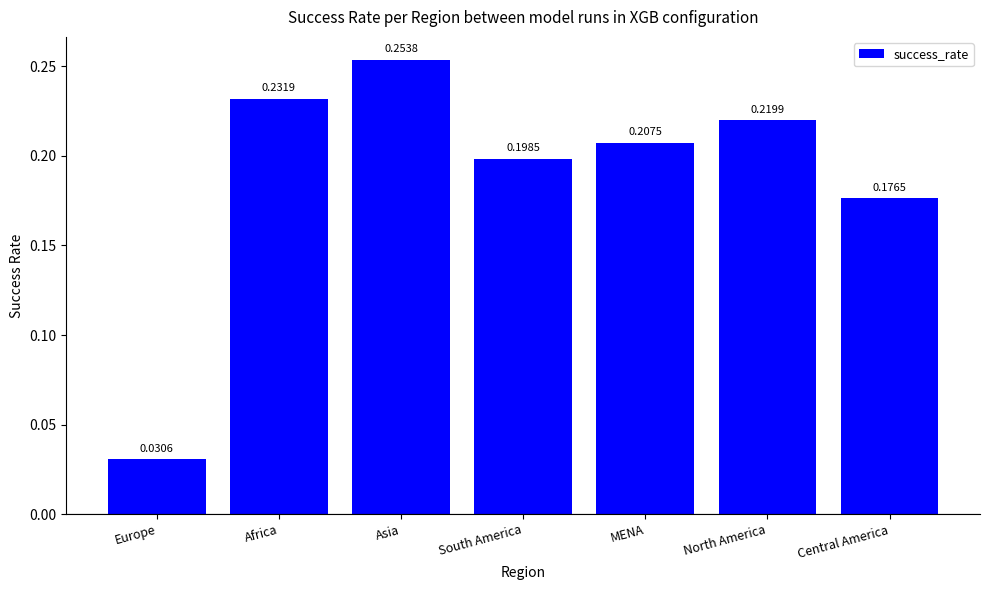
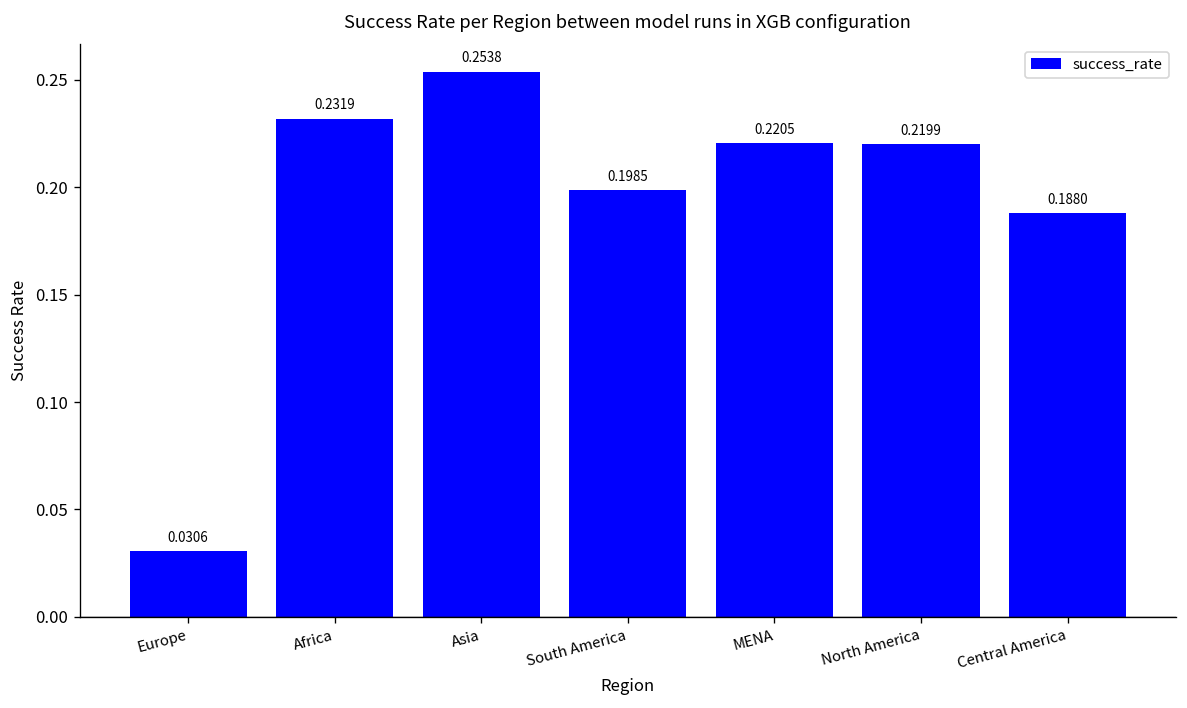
  {
    "Europe": 0.0306,
    "Africa": 0.2319,
    "Asia": 0.2538,
    "South America": 0.1985,
-   "MENA": 0.2075,
+   "MENA": 0.2205,
    "North America": 0.2199,
-   "Central America": 0.1765
+   "Central America": 0.1880
  }
